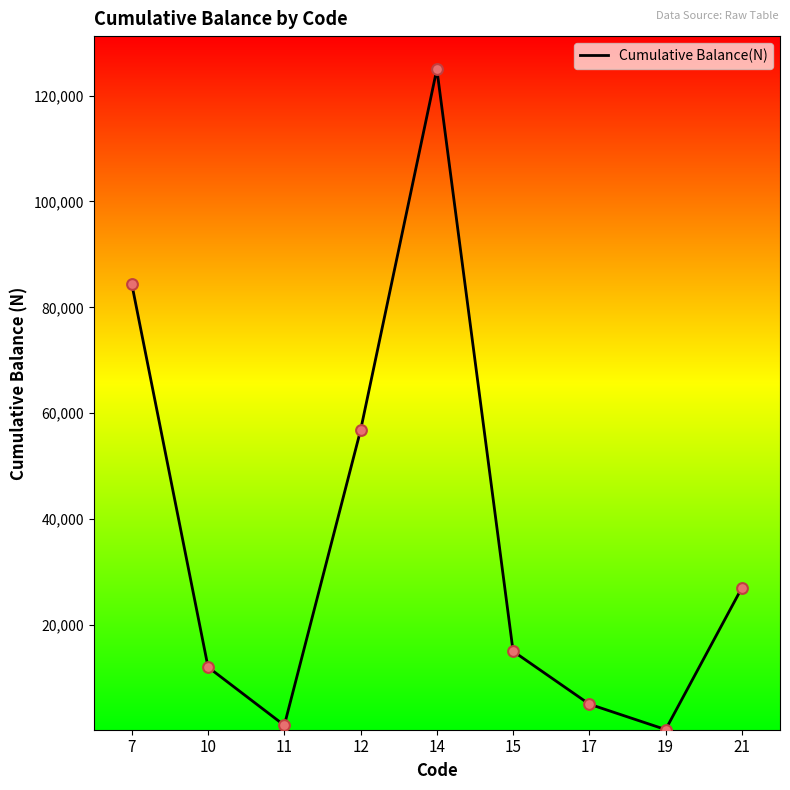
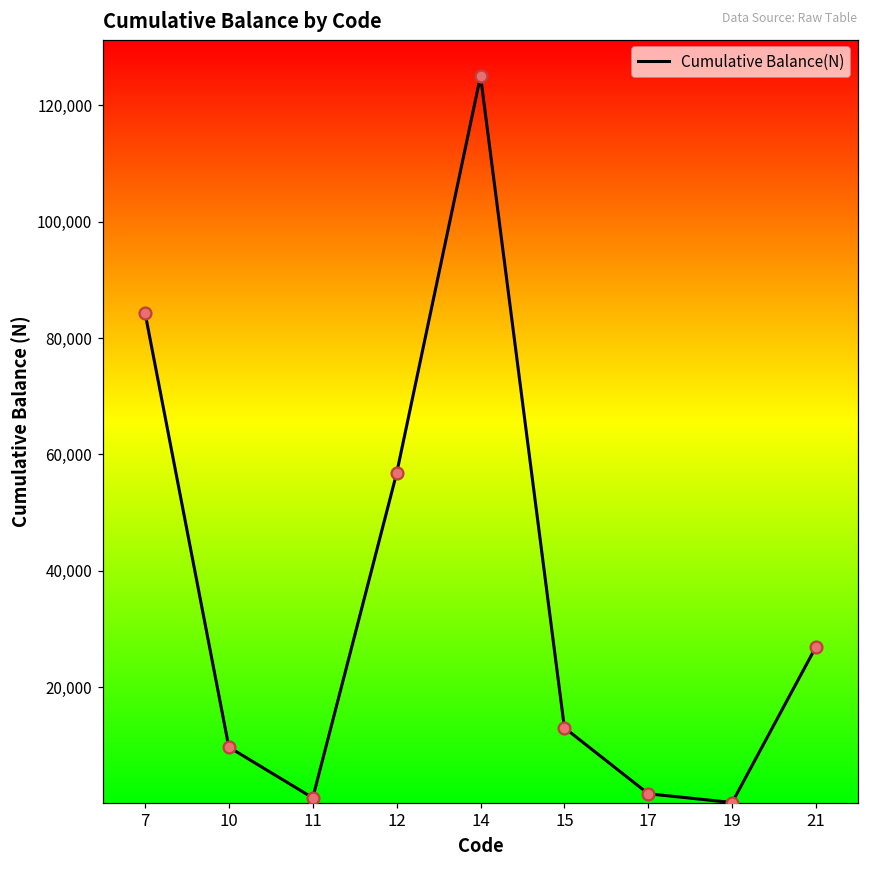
  {
    "7": "84,000",
-   "10": "12,000",
+   "10": "10,000",
    "11": "1,000",
    "12": "57,000",
    "14": "125,000",
-   "15": "15,000",
-   "17": "5,000",
+   "15": "13,000",
+   "17": "2,000",
    "19": "0",
    "21": "27,000"
  }
